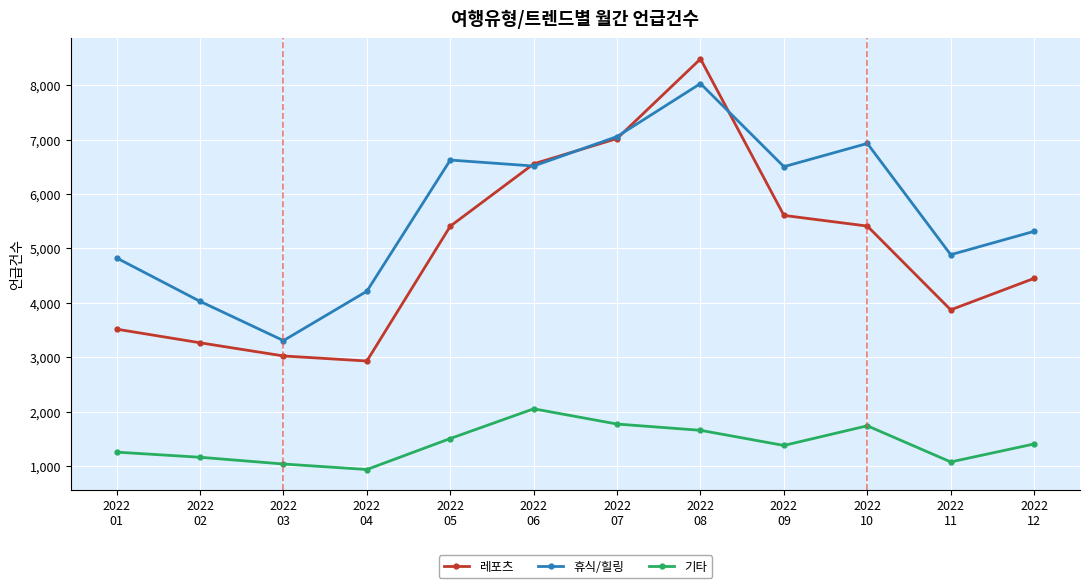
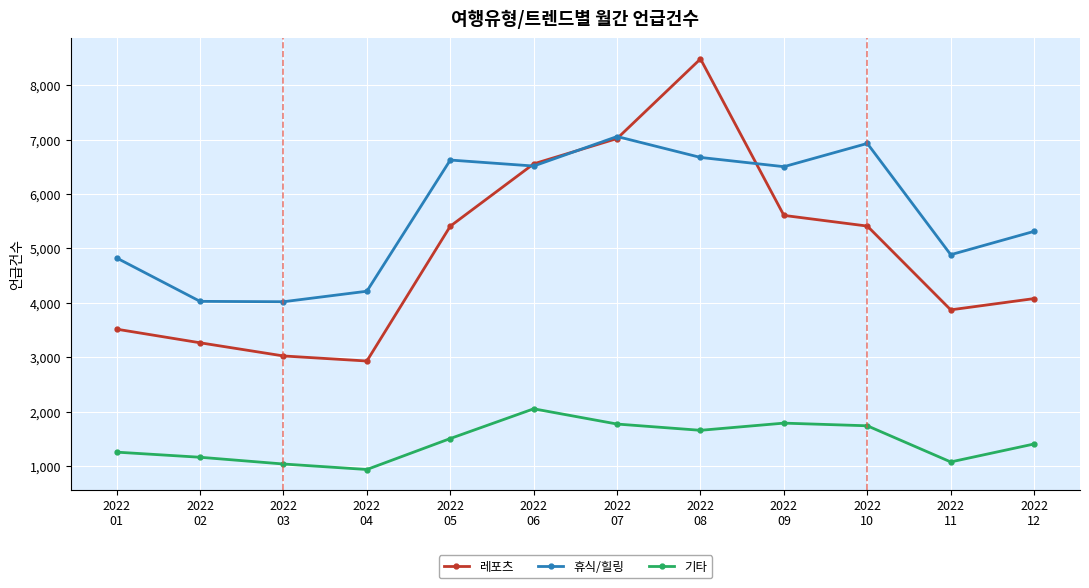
  {
    "레포츠": {
      "2022 01": "3,500",
      "2022 02": "3,300",
      "2022 03": "3,000",
      "2022 04": "2,900",
      "2022 05": "5,400",
      "2022 08": "8,500",
      "2022 09": "5,600",
      "2022 10": "5,400",
      "2022 11": "3,900",
-     "2022 12": "4,400"
+     "2022 12": "4,100"
    },
    "휴식/힐링": {
      "2022 01": "4,800",
      "2022 02": "4,000",
-     "2022 03": "3,300",
+     "2022 03": "4,000",
      "2022 04": "4,200",
      "2022 05": "6,600",
-     "2022 08": "8,000",
+     "2022 08": "6,700",
      "2022 09": "6,500",
      "2022 10": "6,900",
      "2022 11": "4,900",
      "2022 12": "5,300"
    },
    "기타": {
      "2022 01": "1,300",
      "2022 02": "1,200",
      "2022 03": "1,000",
      "2022 04": "900",
      "2022 05": "1,500",
      "2022 06": "2,100",
      "2022 07": "1,800",
      "2022 08": "1,700",
-     "2022 09": "1,400",
+     "2022 09": "1,800",
      "2022 10": "1,700",
      "2022 11": "1,100",
      "2022 12": "1,400"
    }
  }
